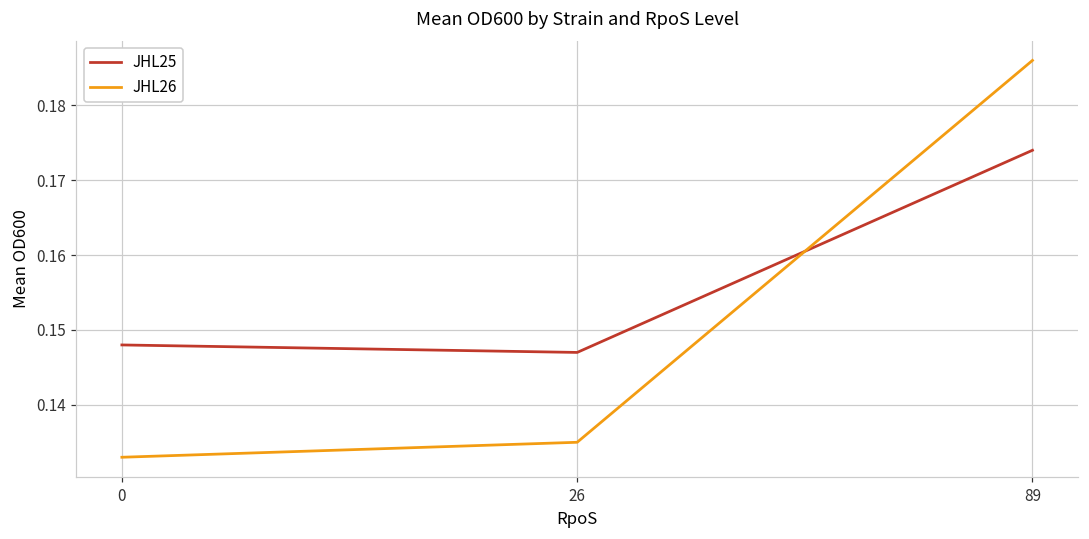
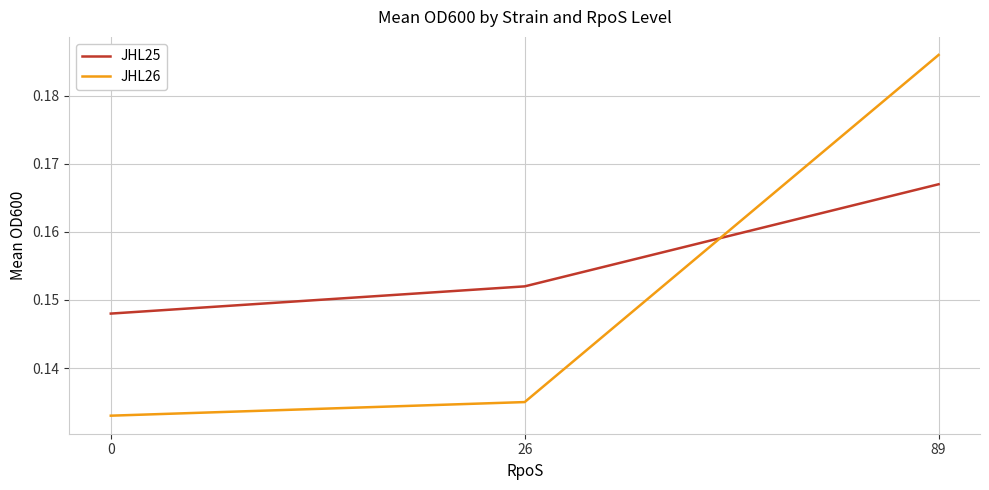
  {
    "JHL25": {
      "0": 0.148,
-     "26": 0.147,
-     "89": 0.174
+     "26": 0.152,
+     "89": 0.167
    },
    "JHL26": {
      "0": 0.133,
      "26": 0.135,
      "89": 0.186
    }
  }
